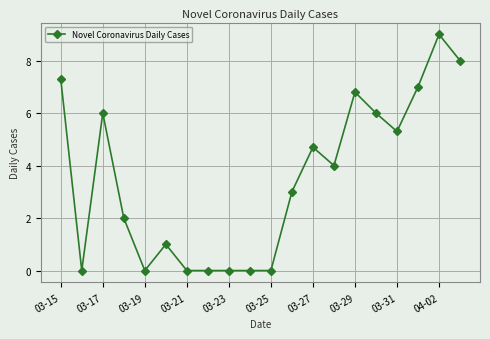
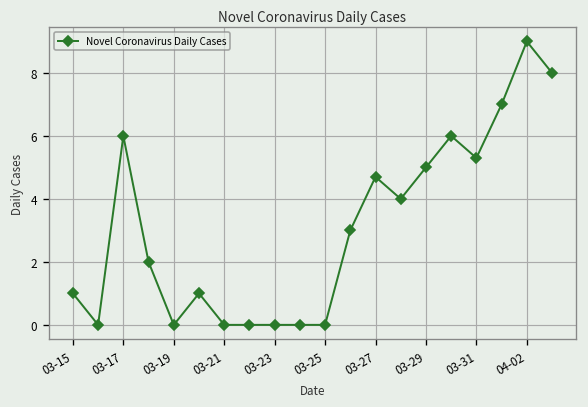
  {
-   "03-15": 7.3,
+   "03-15": 1.0,
    "03-17": 6.0,
    "03-19": 0.0,
    "03-21": 0.0,
    "03-23": 0.0,
    "03-25": 0.0,
    "03-27": 4.7,
-   "03-29": 6.8,
+   "03-29": 5.0,
    "03-31": 5.3,
    "04-02": 9.0
  }
